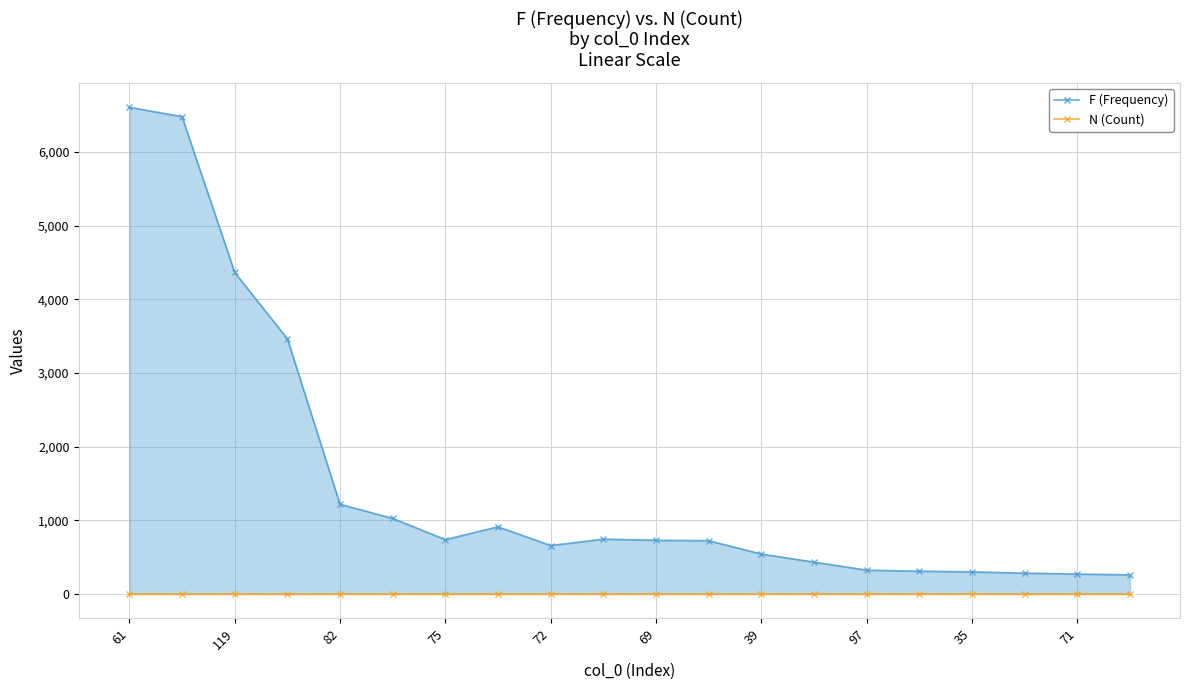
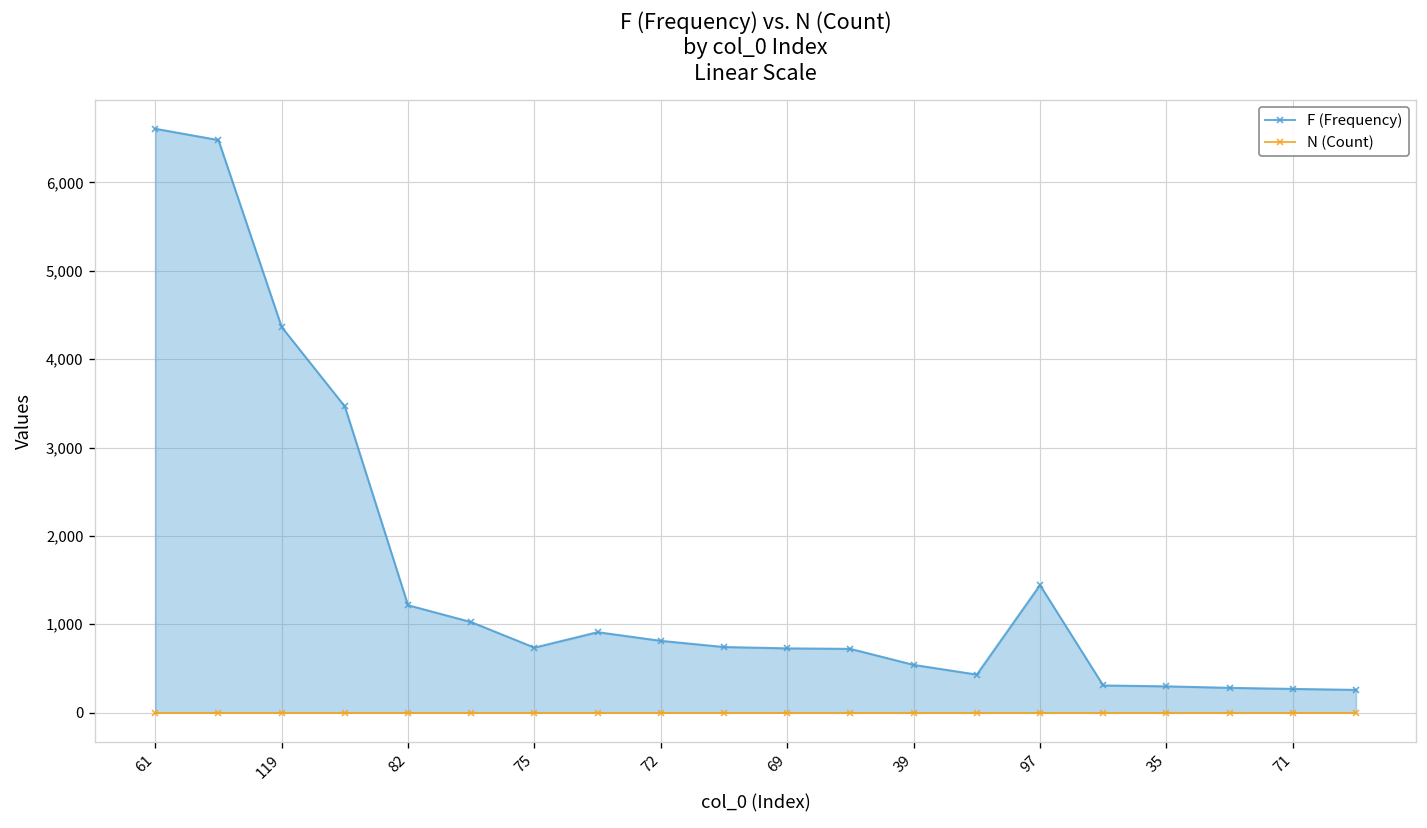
  {
    "F (Frequency)": {
      "61": "6,600",
      "119": "4,400",
      "82": "1,200",
      "75": "700",
-     "72": "700",
+     "72": "800",
      "69": "700",
      "39": "500",
-     "97": "300",
+     "97": "1,400",
      "35": "300",
      "71": "300"
    },
    "N (Count)": {
      "61": "0",
      "119": "0",
      "82": "0",
      "75": "0",
      "72": "0",
      "69": "0",
      "39": "0",
      "97": "0",
      "35": "0",
      "71": "0"
    }
  }
